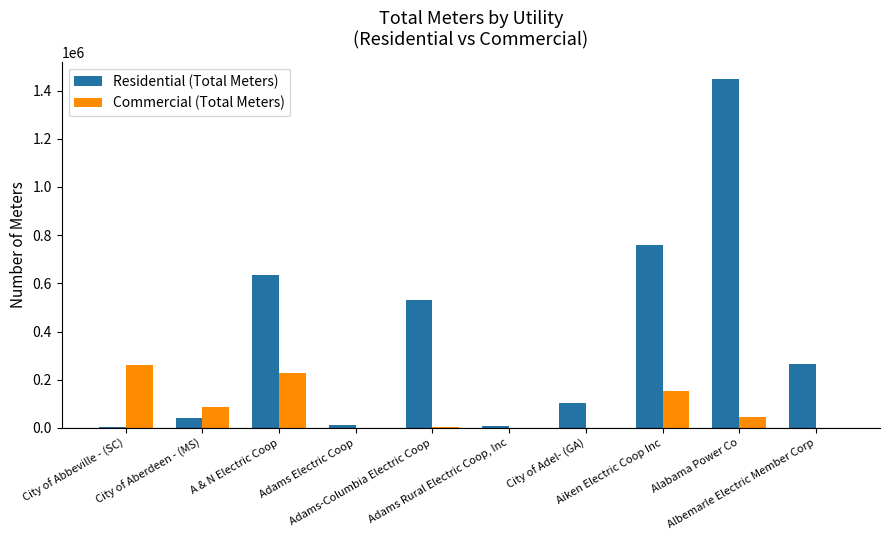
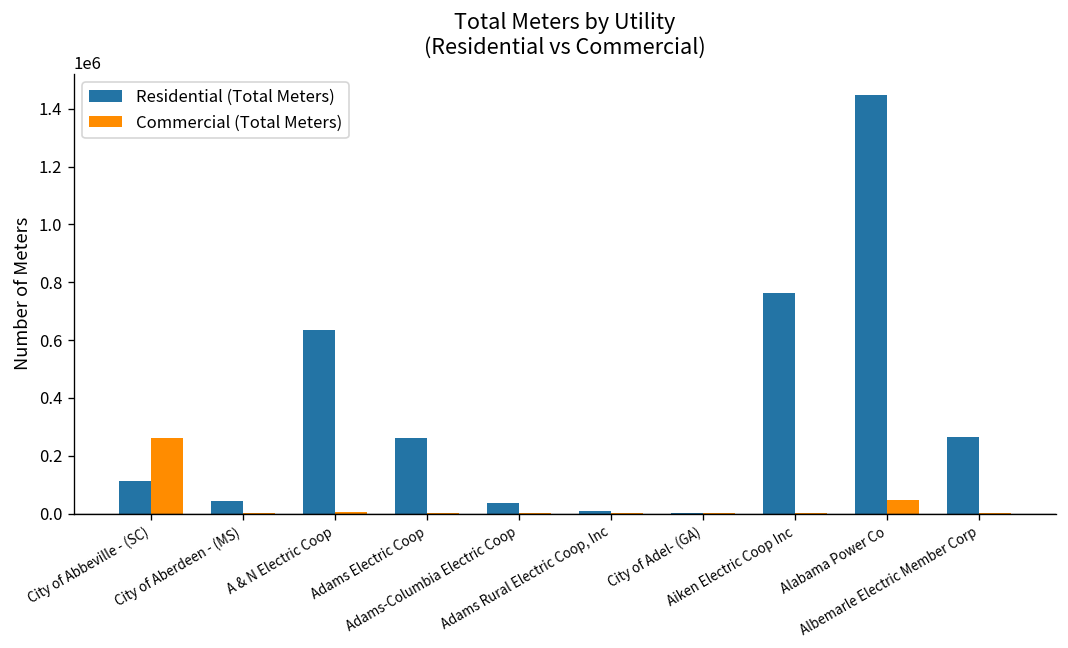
  {
    "Residential (Total Meters)": {
-     "City of Abbeville - (SC)": 0,
+     "City of Abbeville - (SC)": 110000,
      "City of Aberdeen - (MS)": 40000,
      "A & N Electric Coop": 640000,
-     "Adams Electric Coop": 10000,
-     "Adams-Columbia Electric Coop": 530000,
-     "City of Adel- (GA)": 100000,
+     "Adams Electric Coop": 260000,
+     "Adams-Columbia Electric Coop": 40000,
+     "City of Adel- (GA)": 0,
      "Aiken Electric Coop Inc": 760000,
      "Alabama Power Co": 1450000,
      "Albemarle Electric Member Corp": 270000
    },
    "Commercial (Total Meters)": {
      "City of Abbeville - (SC)": 260000,
-     "City of Aberdeen - (MS)": 90000,
-     "A & N Electric Coop": 230000,
-     "Aiken Electric Coop Inc": 150000,
+     "City of Aberdeen - (MS)": 0,
+     "A & N Electric Coop": 0,
+     "Aiken Electric Coop Inc": 0,
      "Alabama Power Co": 50000
    }
  }
